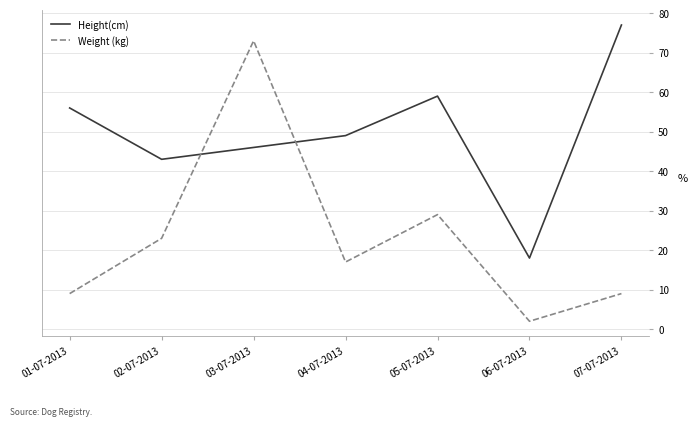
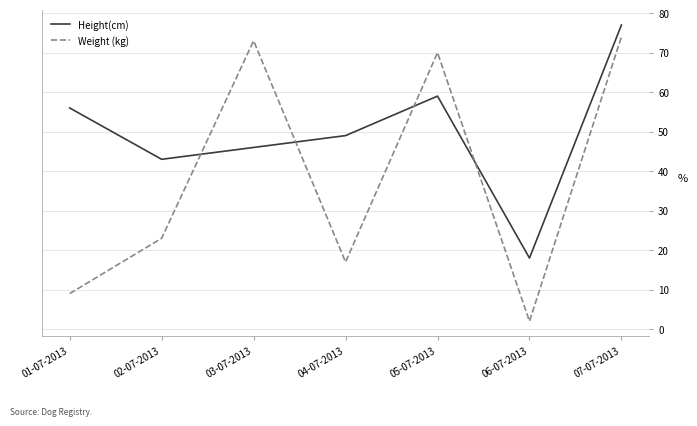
  {
    "Height(cm)": {
      "01-07-2013": 56,
      "02-07-2013": 43,
      "03-07-2013": 46,
      "04-07-2013": 49,
      "05-07-2013": 59,
      "06-07-2013": 18,
      "07-07-2013": 77
    },
    "Weight (kg)": {
      "01-07-2013": 9,
      "02-07-2013": 23,
      "03-07-2013": 73,
      "04-07-2013": 17,
-     "05-07-2013": 29,
+     "05-07-2013": 70,
      "06-07-2013": 2,
-     "07-07-2013": 9
+     "07-07-2013": 74
    }
  }
